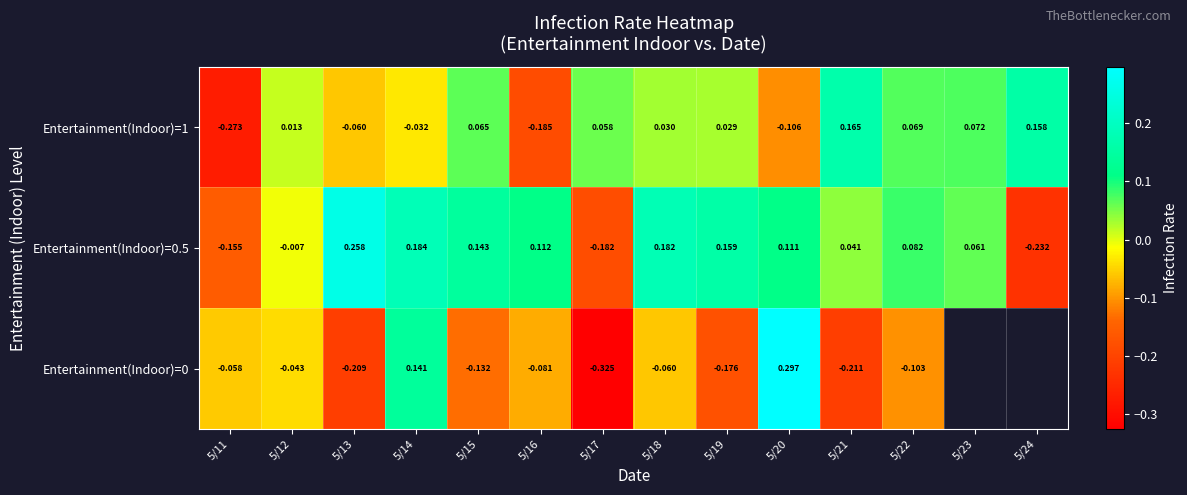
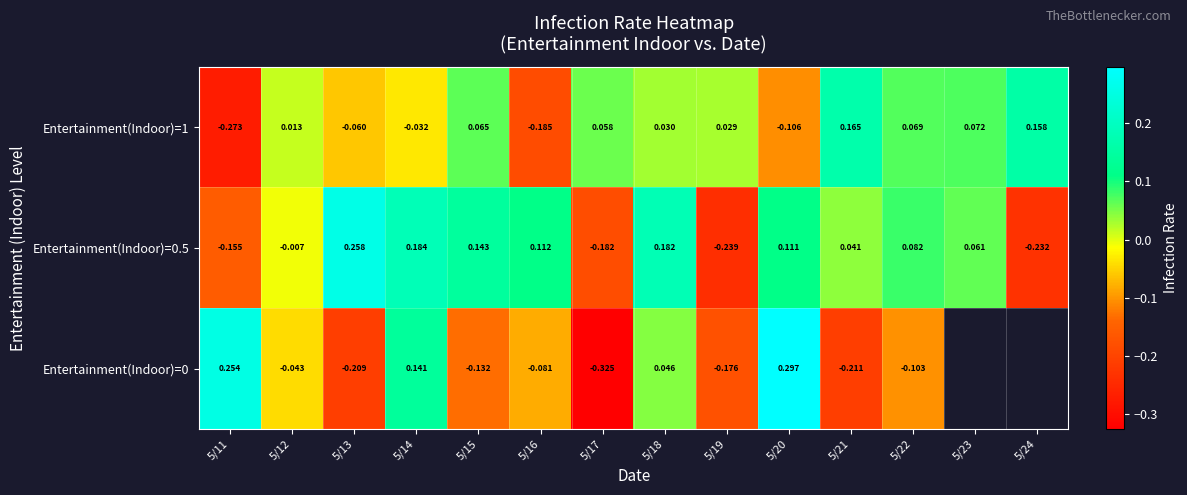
  {
    "Entertainment(Indoor)=1": {
      "5/11": -0.273,
      "5/12": 0.013,
      "5/13": -0.060,
      "5/14": -0.032,
      "5/15": 0.065,
      "5/16": -0.185,
      "5/17": 0.058,
      "5/18": 0.030,
      "5/19": 0.029,
      "5/20": -0.106,
      "5/21": 0.165,
      "5/22": 0.069,
      "5/23": 0.072,
      "5/24": 0.158
    },
    "Entertainment(Indoor)=0.5": {
      "5/11": -0.155,
      "5/12": -0.007,
      "5/13": 0.258,
      "5/14": 0.184,
      "5/15": 0.143,
      "5/16": 0.112,
      "5/17": -0.182,
      "5/18": 0.182,
-     "5/19": 0.159,
+     "5/19": -0.239,
      "5/20": 0.111,
      "5/21": 0.041,
      "5/22": 0.082,
      "5/23": 0.061,
      "5/24": -0.232
    },
    "Entertainment(Indoor)=0": {
-     "5/11": -0.058,
+     "5/11": 0.254,
      "5/12": -0.043,
      "5/13": -0.209,
      "5/14": 0.141,
      "5/15": -0.132,
      "5/16": -0.081,
      "5/17": -0.325,
-     "5/18": -0.060,
+     "5/18": 0.046,
      "5/19": -0.176,
      "5/20": 0.297,
      "5/21": -0.211,
      "5/22": -0.103
    }
  }
